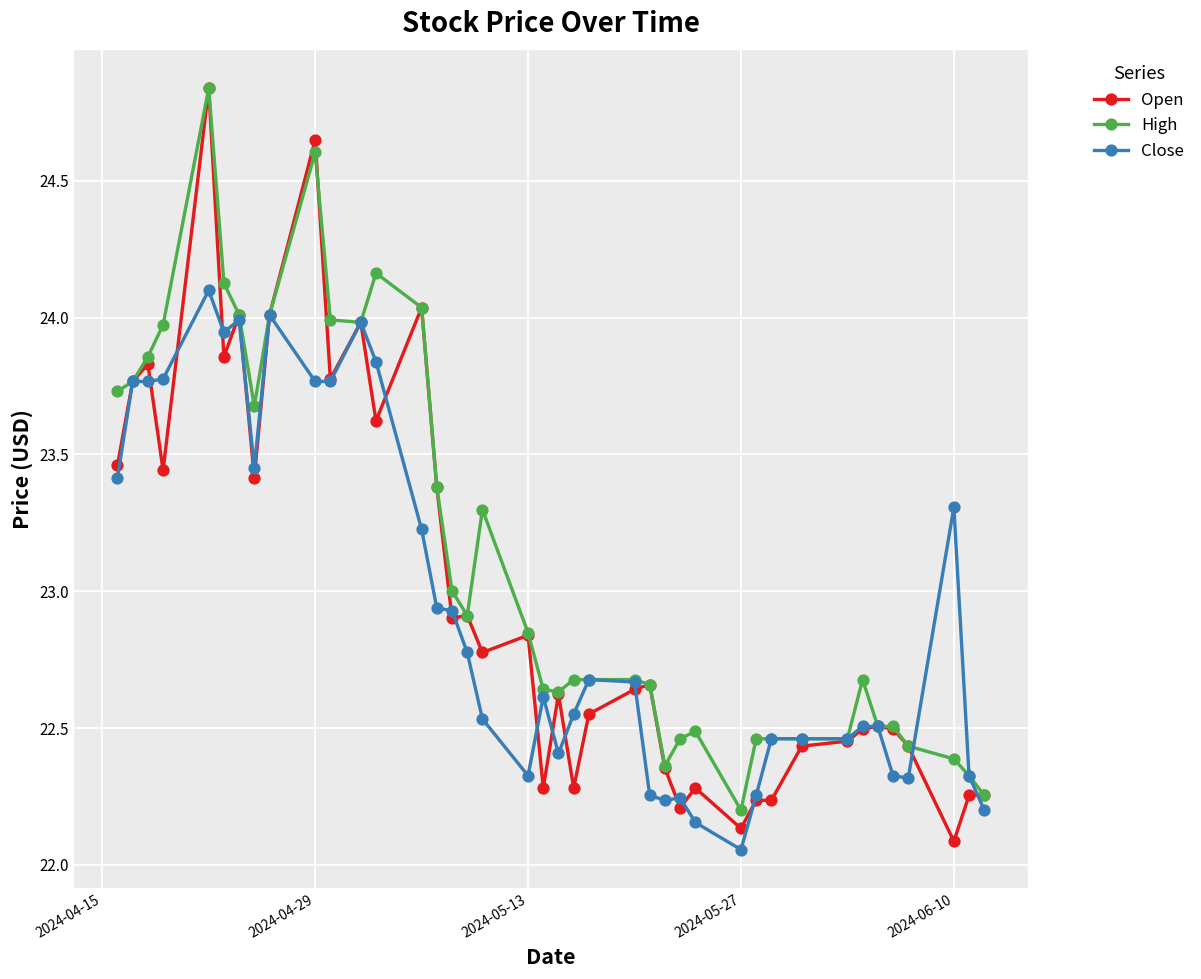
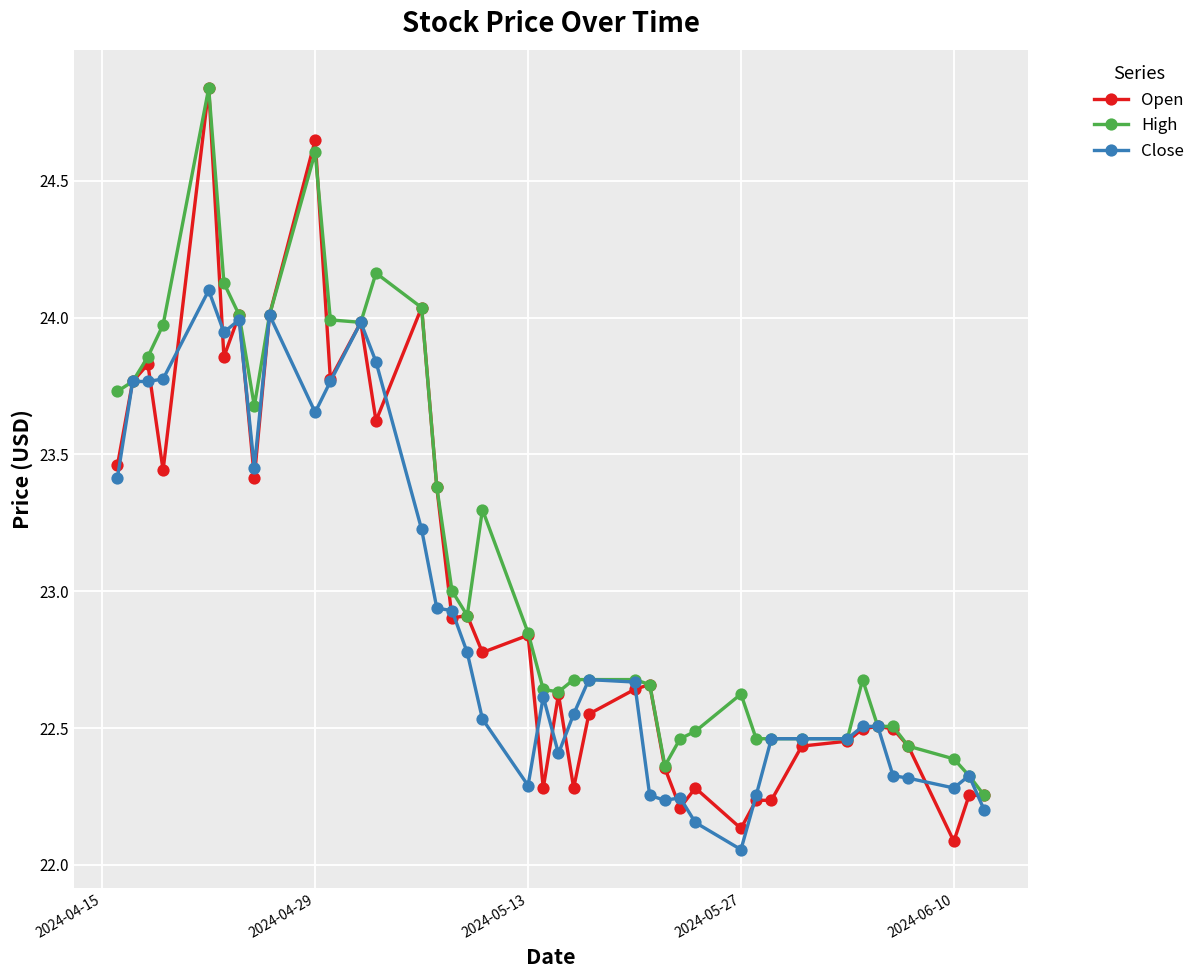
  {
    "Open": {
      "2024-04-29": 24.65,
      "2024-05-27": 22.13,
      "2024-06-10": 22.09
    },
    "High": {
      "2024-04-29": 24.60,
-     "2024-05-27": 22.20,
+     "2024-05-27": 22.62,
      "2024-06-10": 22.39
    },
    "Close": {
-     "2024-04-29": 23.77,
-     "2024-05-13": 22.33,
+     "2024-04-29": 23.65,
+     "2024-05-13": 22.29,
      "2024-05-27": 22.06,
-     "2024-06-10": 23.31
+     "2024-06-10": 22.28
    }
  }
